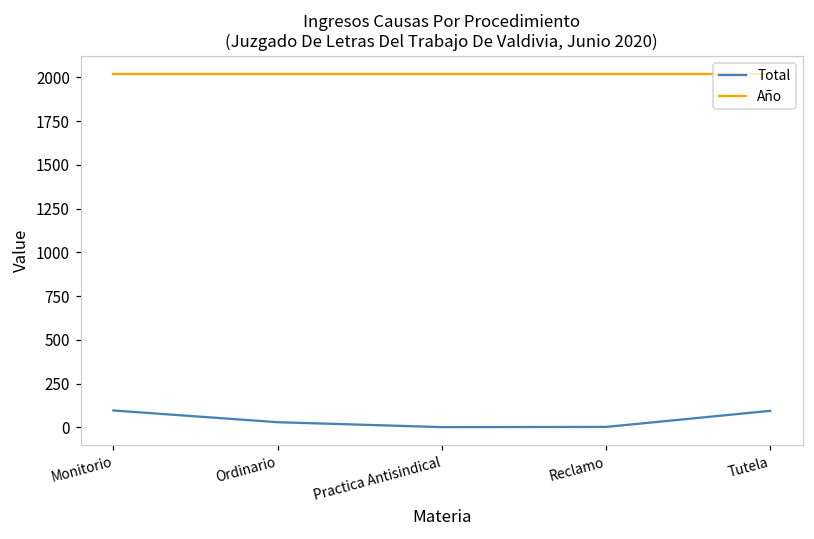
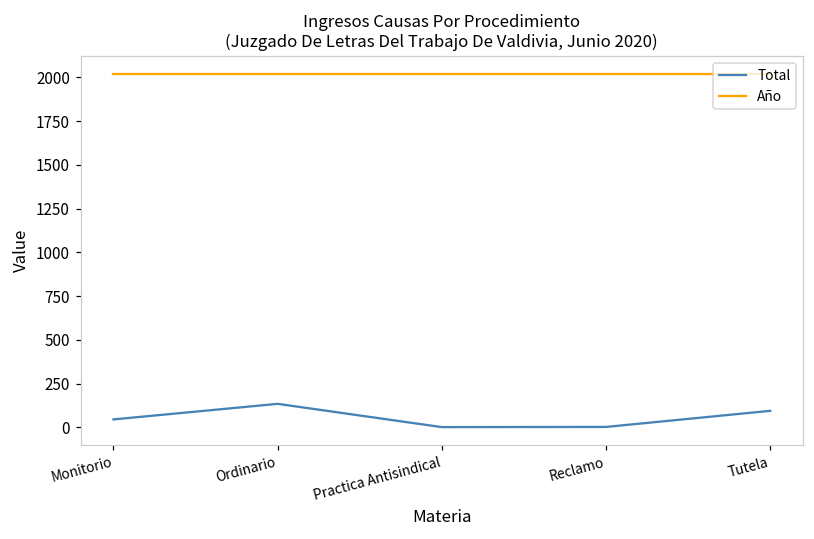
  {
    "Total": {
-     "Monitorio": 100,
-     "Ordinario": 30,
+     "Monitorio": 50,
+     "Ordinario": 130,
      "Practica Antisindical": 0,
      "Reclamo": 0,
      "Tutela": 90
    },
    "Año": {
      "Monitorio": 2020,
      "Ordinario": 2020,
      "Practica Antisindical": 2020,
      "Reclamo": 2020
    }
  }
